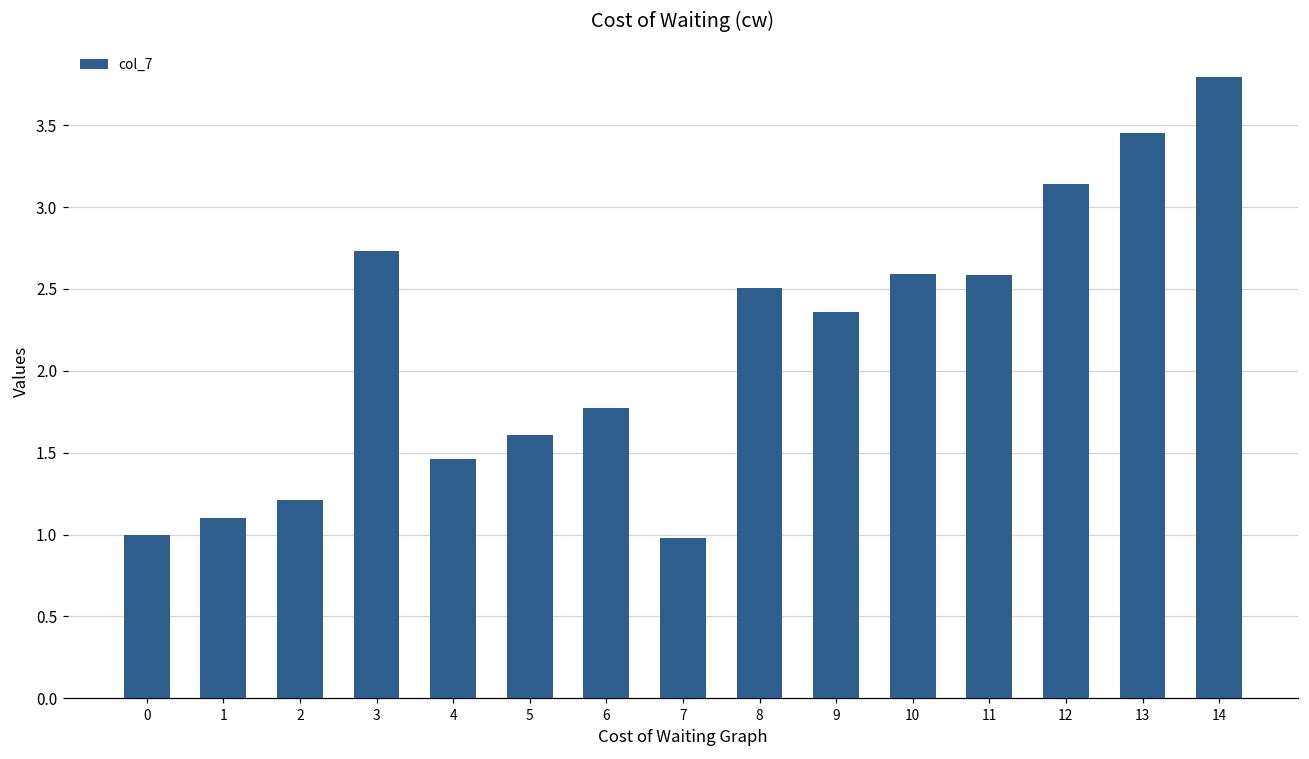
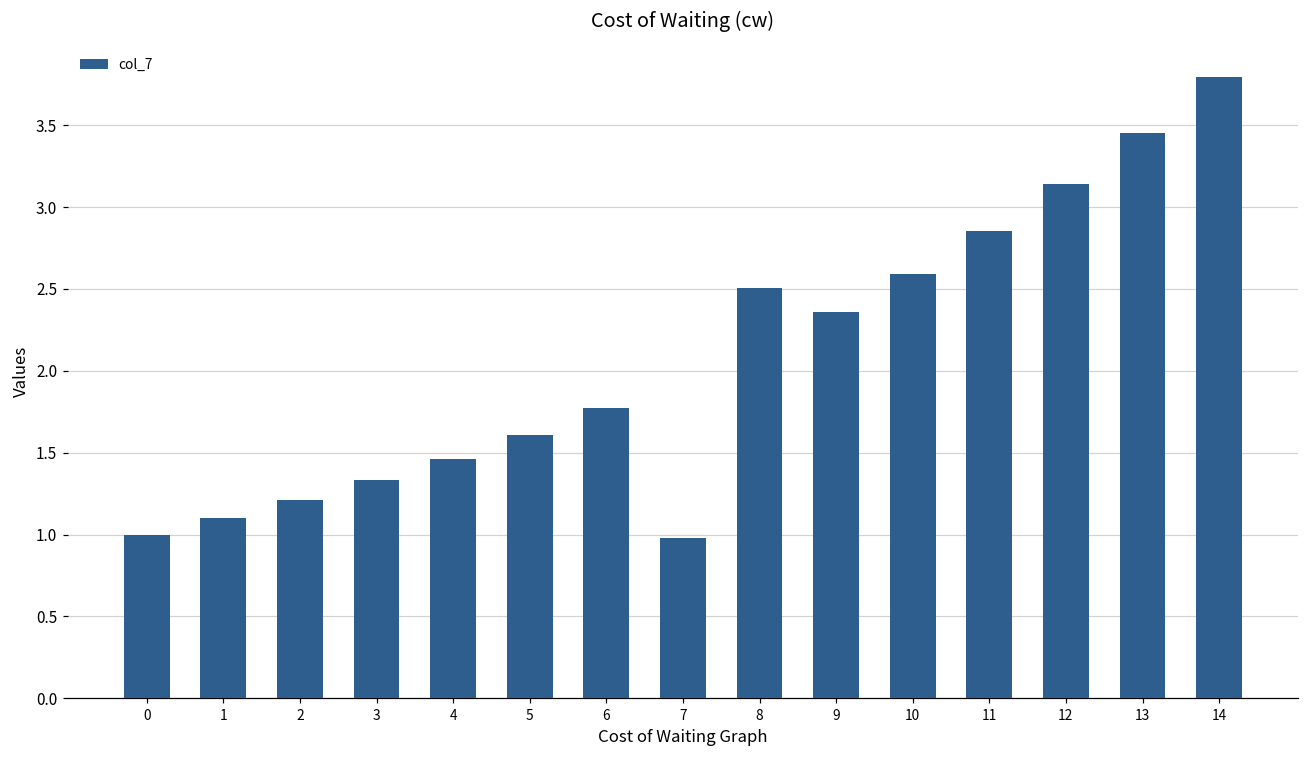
  {
    "0": 1.00,
    "1": 1.10,
    "2": 1.21,
-   "3": 2.73,
+   "3": 1.33,
    "4": 1.46,
    "5": 1.61,
    "6": 1.77,
    "7": 0.98,
    "8": 2.51,
    "9": 2.36,
    "10": 2.59,
-   "11": 2.59,
+   "11": 2.85,
    "12": 3.14,
    "13": 3.45,
    "14": 3.80
  }
